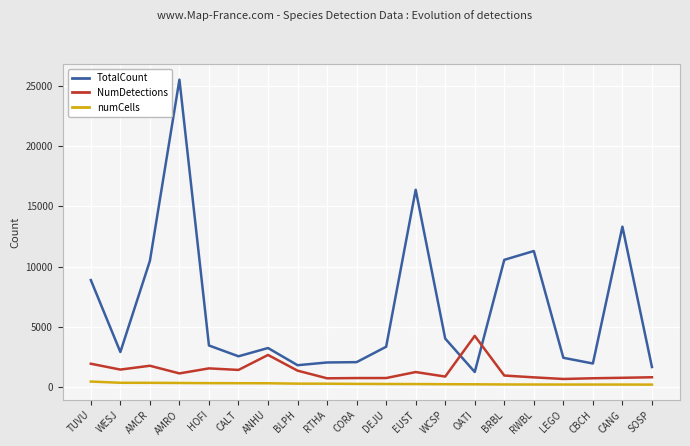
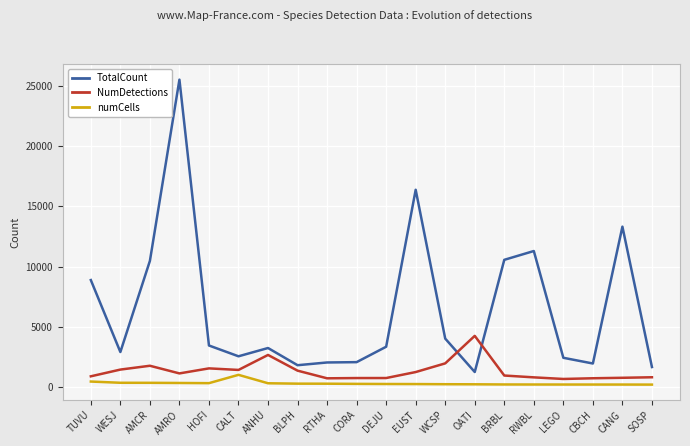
  {
    "TotalCount": {
      "TUVU": 8900,
      "WESJ": 2900,
      "AMCR": 10500,
      "AMRO": 25500,
      "HOFI": 3400,
      "CALT": 2500,
      "ANHU": 3200,
      "BLPH": 1800,
      "RTHA": 2000,
      "CORA": 2100,
      "DEJU": 3300,
      "EUST": 16400,
      "WCSP": 4000,
      "OATI": 1200,
      "BRBL": 10600,
      "RWBL": 11300,
      "LEGO": 2400,
      "CBCH": 1900,
      "CANG": 13300,
      "SOSP": 1600
    },
    "NumDetections": {
-     "TUVU": 1900,
+     "TUVU": 900,
      "WESJ": 1400,
      "AMCR": 1800,
      "AMRO": 1100,
      "HOFI": 1500,
      "CALT": 1400,
      "ANHU": 2700,
      "BLPH": 1300,
      "RTHA": 700,
      "CORA": 700,
      "DEJU": 700,
      "EUST": 1200,
-     "WCSP": 900,
+     "WCSP": 2000,
      "OATI": 4200,
      "BRBL": 900,
      "RWBL": 800,
      "LEGO": 700,
      "CBCH": 700,
      "CANG": 800,
      "SOSP": 800
    },
    "numCells": {
      "TUVU": 400,
      "WESJ": 300,
      "AMCR": 300,
      "AMRO": 300,
      "HOFI": 300,
-     "CALT": 300,
+     "CALT": 1000,
      "ANHU": 300,
      "BLPH": 300,
      "RTHA": 300,
      "CORA": 200,
      "DEJU": 200,
      "EUST": 200,
      "WCSP": 200,
      "OATI": 200,
      "BRBL": 200,
      "RWBL": 200,
      "LEGO": 200,
      "CBCH": 200,
      "CANG": 200,
      "SOSP": 200
    }
  }
